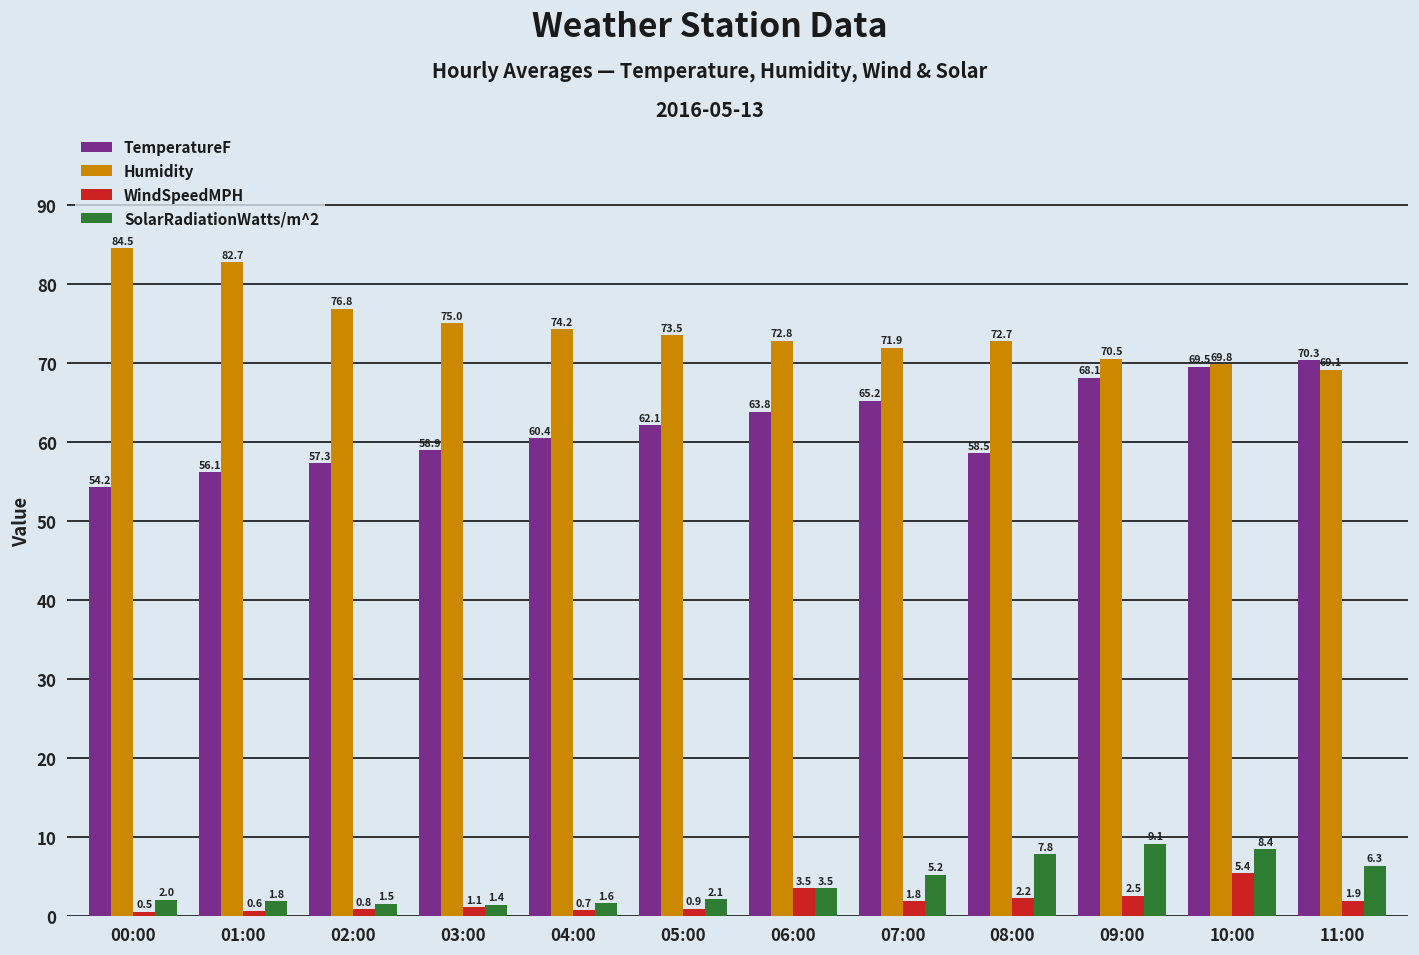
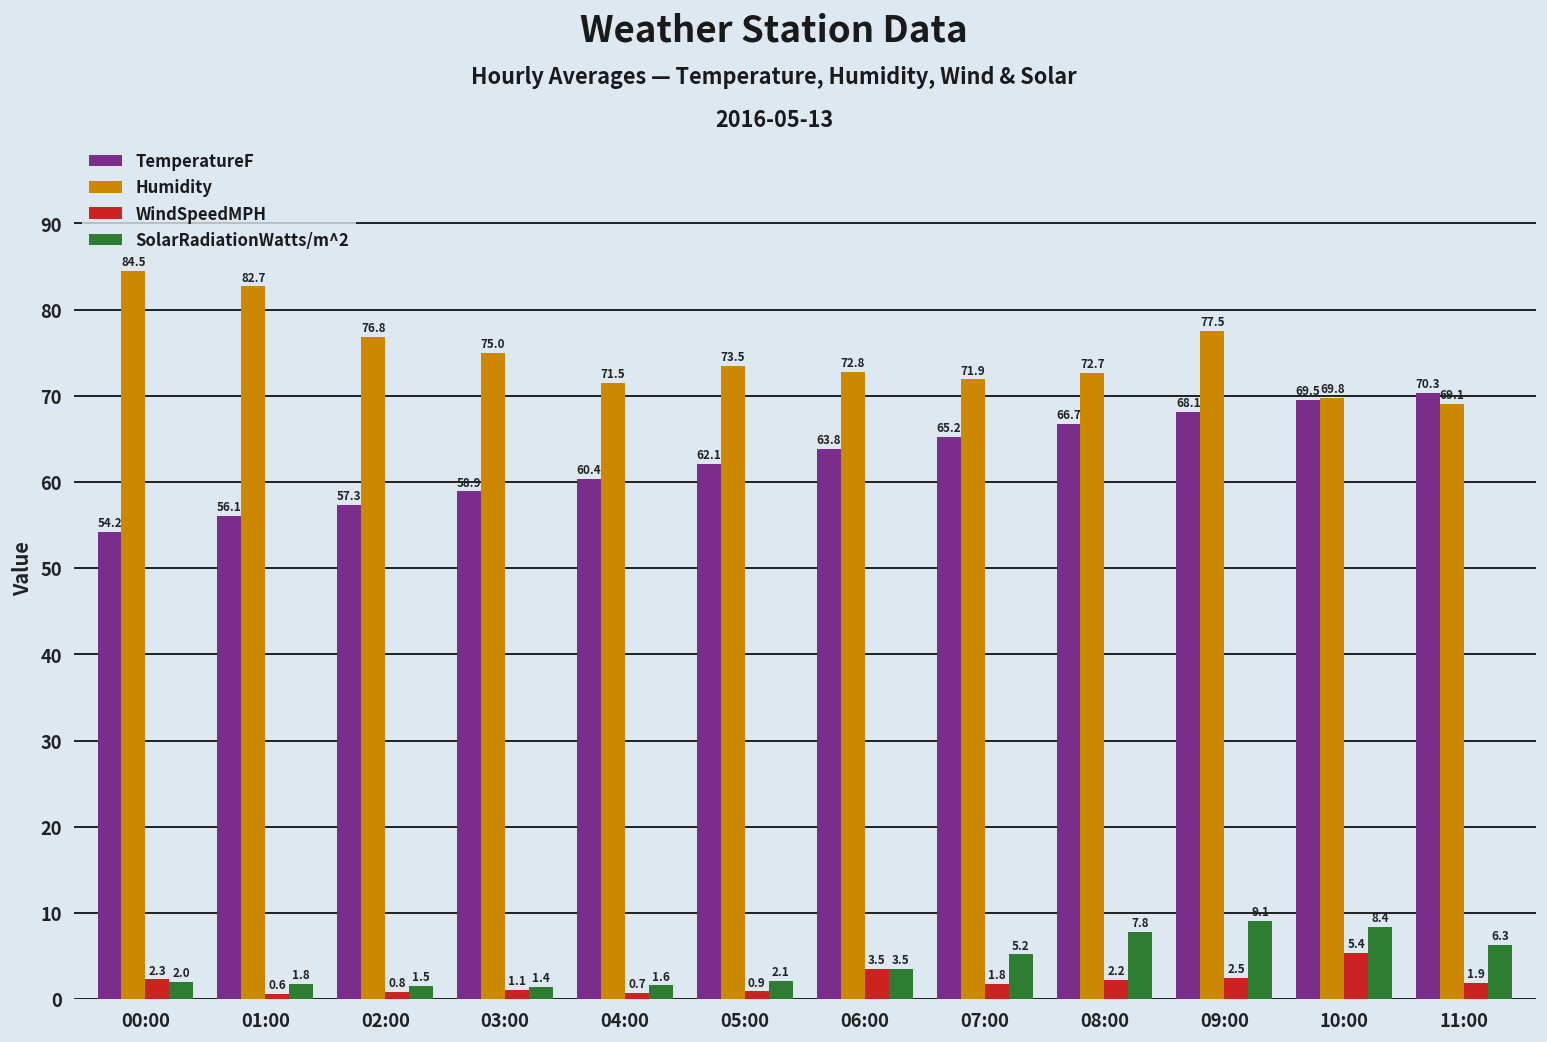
  {
    "TemperatureF": {
      "00:00": 54.2,
      "01:00": 56.1,
      "02:00": 57.3,
      "03:00": 58.9,
      "04:00": 60.4,
      "05:00": 62.1,
      "06:00": 63.8,
      "07:00": 65.2,
-     "08:00": 58.5,
+     "08:00": 66.7,
      "09:00": 68.1,
      "10:00": 69.5,
      "11:00": 70.3
    },
    "Humidity": {
      "00:00": 84.5,
      "01:00": 82.7,
      "02:00": 76.8,
      "03:00": 75.0,
-     "04:00": 74.2,
+     "04:00": 71.5,
      "05:00": 73.5,
      "06:00": 72.8,
      "07:00": 71.9,
      "08:00": 72.7,
-     "09:00": 70.5,
+     "09:00": 77.5,
      "10:00": 69.8,
      "11:00": 69.1
    },
    "WindSpeedMPH": {
-     "00:00": 0.5,
+     "00:00": 2.3,
      "01:00": 0.6,
      "02:00": 0.8,
      "03:00": 1.1,
      "04:00": 0.7,
      "05:00": 0.9,
      "06:00": 3.5,
      "07:00": 1.8,
      "08:00": 2.2,
      "09:00": 2.5,
      "10:00": 5.4,
      "11:00": 1.9
    },
    "SolarRadiationWatts/m^2": {
      "00:00": 2.0,
      "01:00": 1.8,
      "02:00": 1.5,
      "03:00": 1.4,
      "04:00": 1.6,
      "05:00": 2.1,
      "06:00": 3.5,
      "07:00": 5.2,
      "08:00": 7.8,
      "09:00": 9.1,
      "10:00": 8.4,
      "11:00": 6.3
    }
  }
